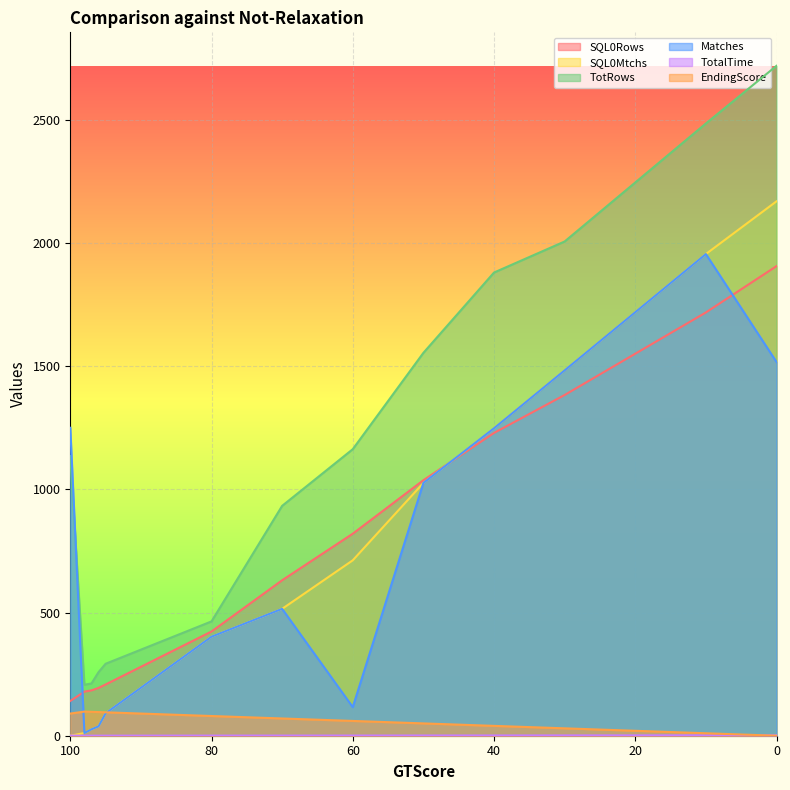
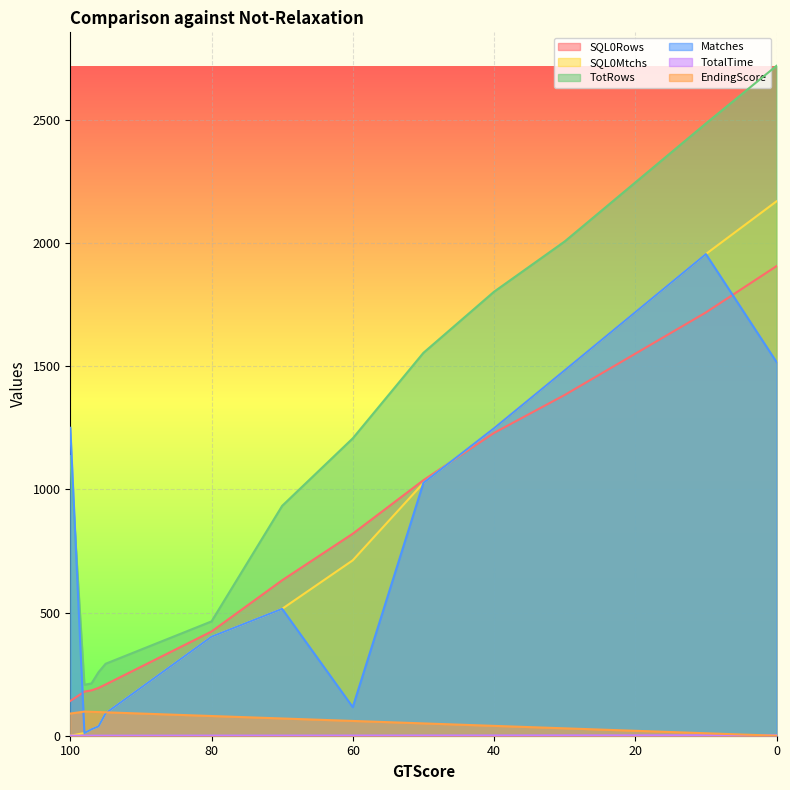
  {
    "TotRows": {
      "100": 1140,
      "80": 460,
-     "60": 1160,
-     "40": 1880,
+     "60": 1210,
+     "40": 1800,
      "0": 2720
    },
    "Matches": {
      "100": 1250,
      "60": 120,
      "0": 1520
    },
    "TotalTime": {
      "80": 0,
      "60": 0,
      "40": 0
    }
  }
